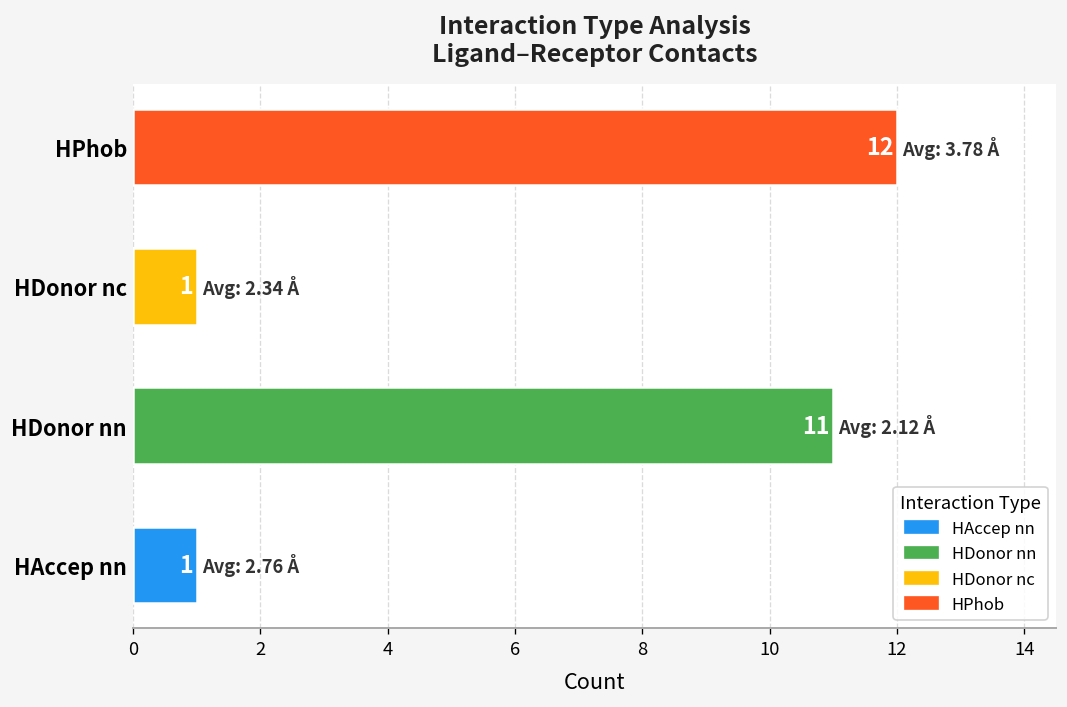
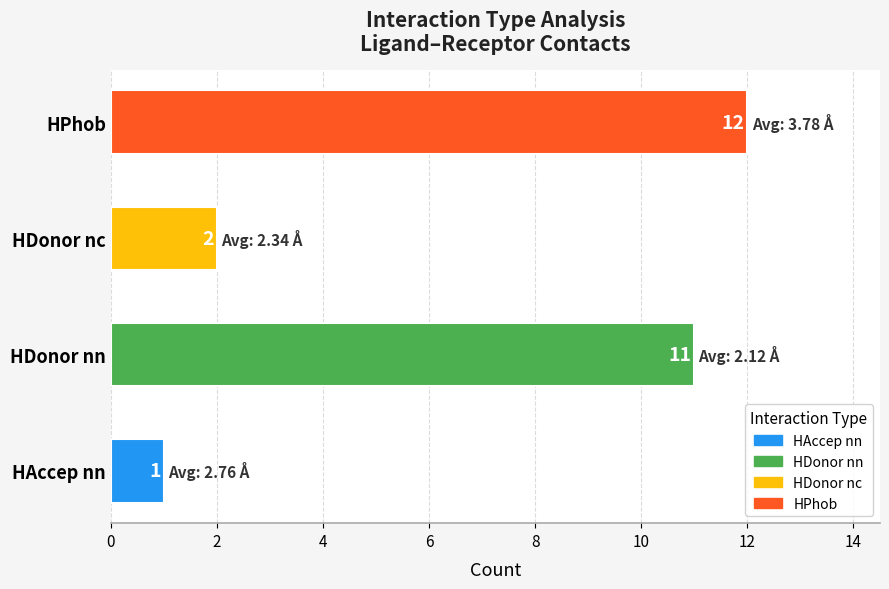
  {
    "HPhob": 12,
-   "HDonor nc": 1,
+   "HDonor nc": 2,
    "HDonor nn": 11,
    "HAccep nn": 1
  }
